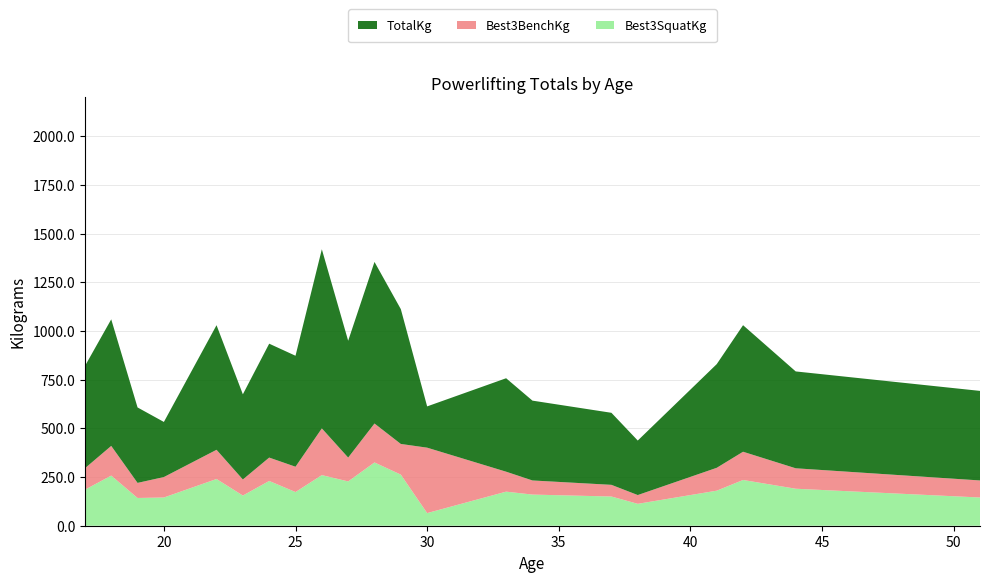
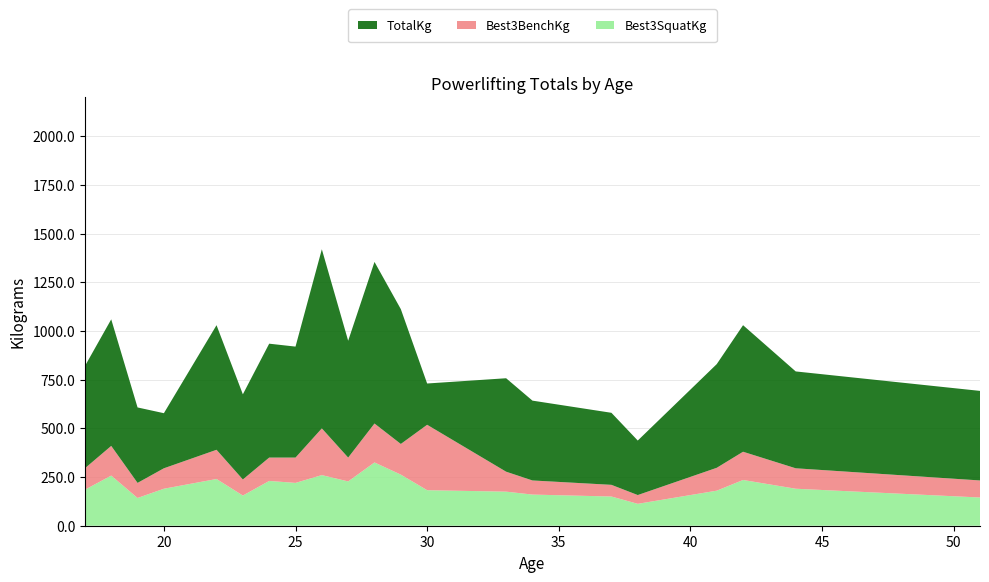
  {
    "Best3SquatKg": {
-     "20": 150,
-     "25": 170,
-     "30": 60
+     "20": 190,
+     "25": 220,
+     "30": 180
    },
    "Best3BenchKg": {
      "20": 110,
      "25": 130,
      "30": 340
    },
    "TotalKg": {
      "20": 280,
      "25": 570,
      "30": 210
    }
  }
